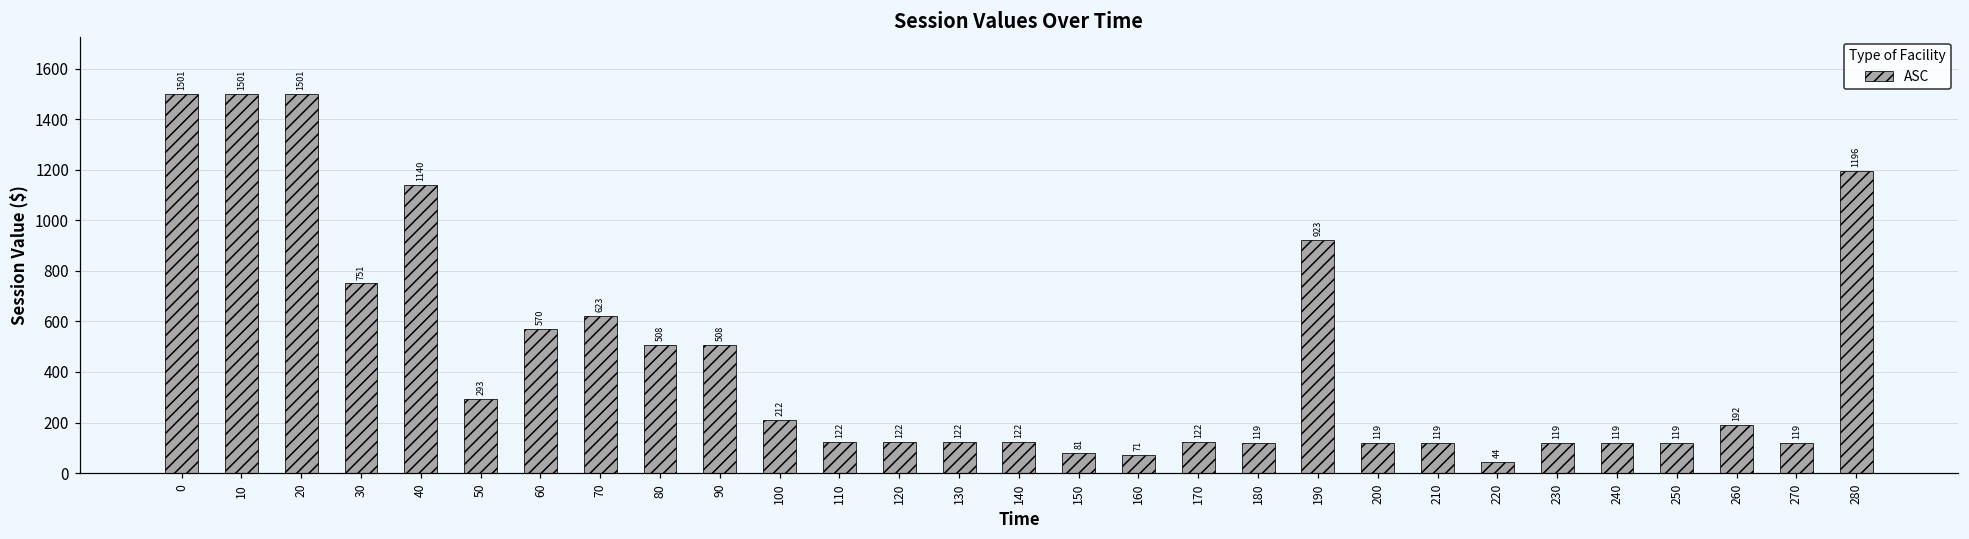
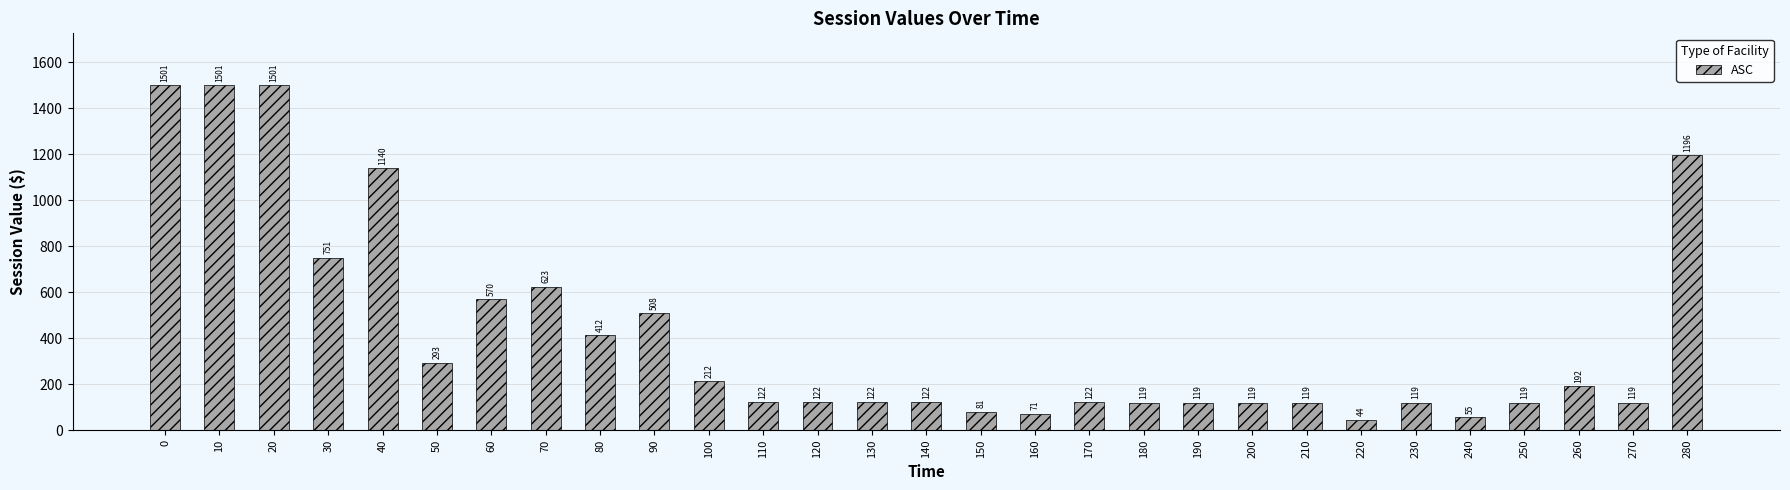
  {
    "0": 1501,
    "10": 1501,
    "20": 1501,
    "30": 751,
    "40": 1140,
    "50": 293,
    "60": 570,
    "70": 623,
-   "80": 508,
+   "80": 412,
    "90": 508,
    "100": 212,
    "110": 122,
    "120": 122,
    "130": 122,
    "140": 122,
    "150": 81,
    "160": 71,
    "170": 122,
    "180": 119,
-   "190": 923,
+   "190": 119,
    "200": 119,
    "210": 119,
    "220": 44,
    "230": 119,
-   "240": 119,
+   "240": 55,
    "250": 119,
    "260": 192,
    "270": 119,
    "280": 1196
  }
